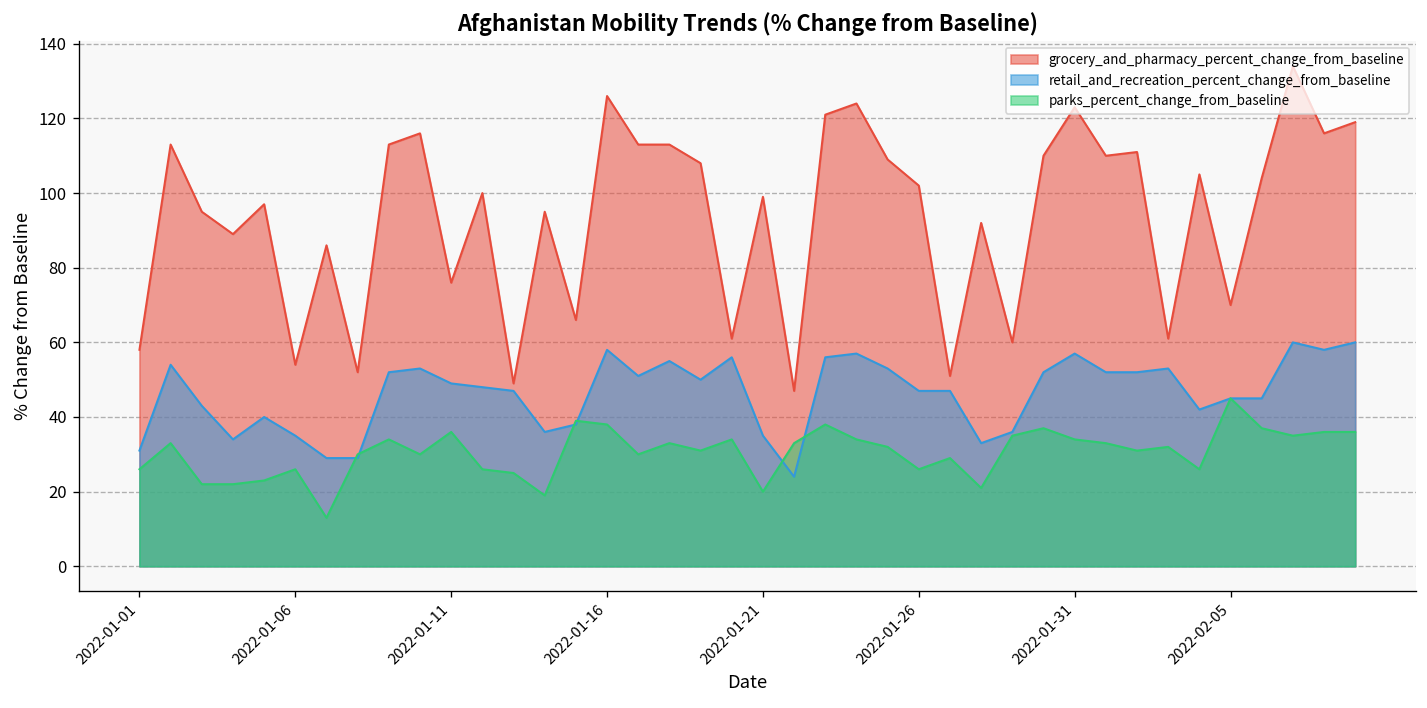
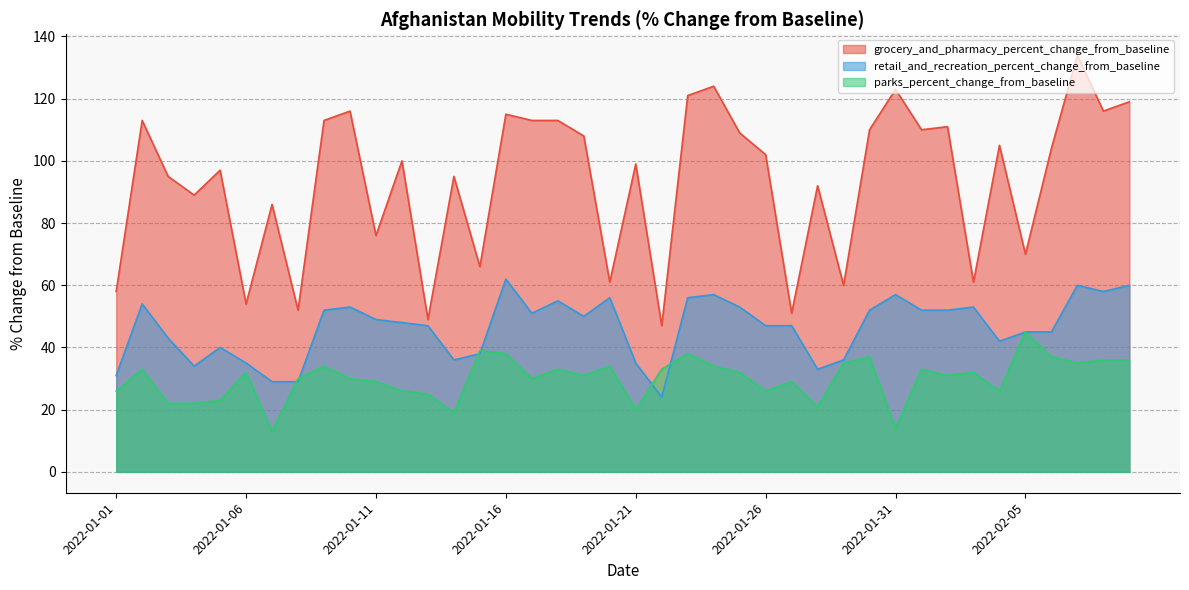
  {
    "grocery_and_pharmacy_percent_change_from_baseline": {
      "2022-01-01": 58,
      "2022-01-06": 54,
      "2022-01-11": 76,
-     "2022-01-16": 126,
+     "2022-01-16": 115,
      "2022-01-21": 99,
      "2022-01-26": 102,
      "2022-02-05": 70
    },
    "retail_and_recreation_percent_change_from_baseline": {
      "2022-01-01": 31,
      "2022-01-06": 35,
      "2022-01-11": 49,
-     "2022-01-16": 58,
+     "2022-01-16": 62,
      "2022-01-21": 35,
      "2022-01-26": 47,
      "2022-01-31": 57
    },
    "parks_percent_change_from_baseline": {
      "2022-01-01": 26,
-     "2022-01-06": 26,
-     "2022-01-11": 36,
+     "2022-01-06": 32,
+     "2022-01-11": 29,
      "2022-01-16": 38,
      "2022-01-21": 20,
      "2022-01-26": 26,
-     "2022-01-31": 34
+     "2022-01-31": 14
    }
  }
